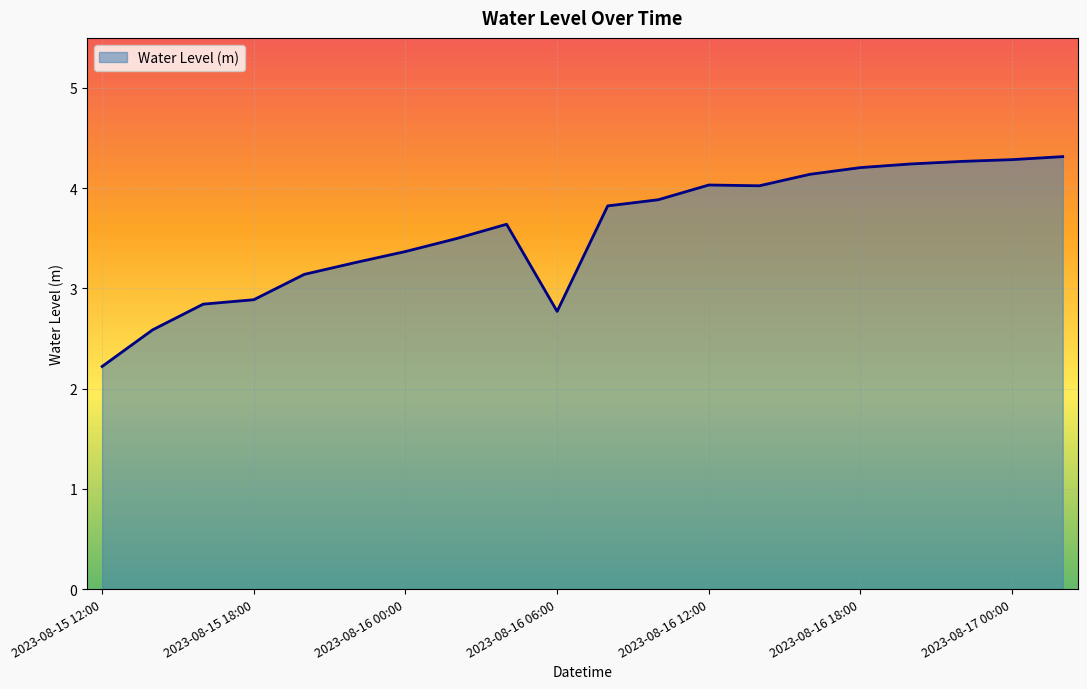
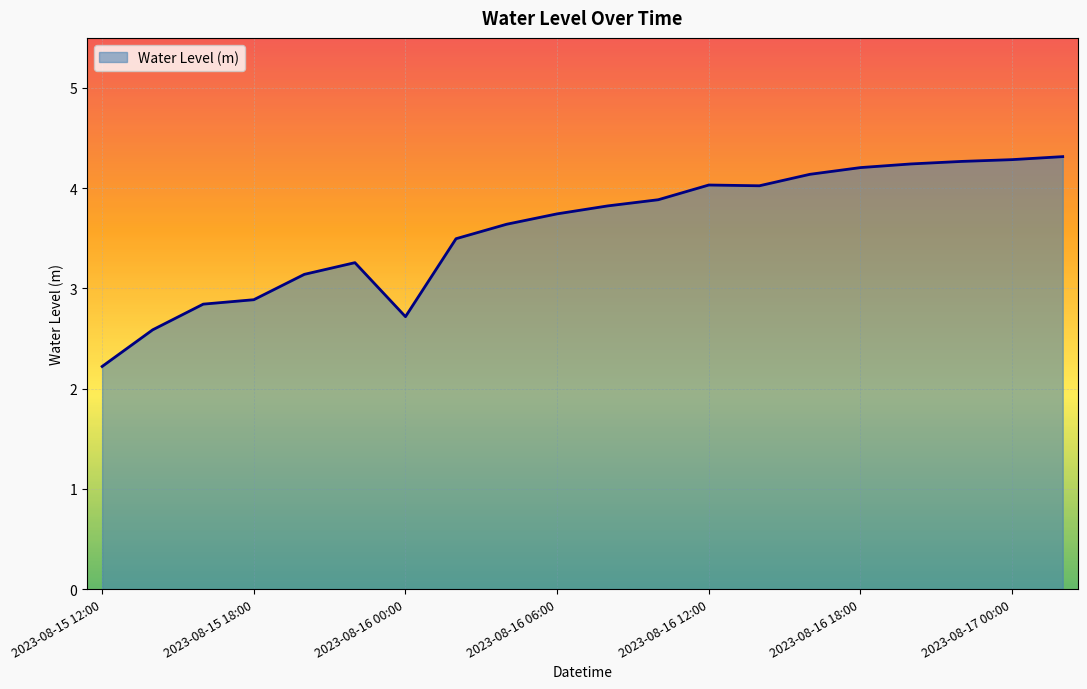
  {
    "2023-08-15 12:00": 2.22,
    "2023-08-15 18:00": 2.89,
-   "2023-08-16 00:00": 3.37,
-   "2023-08-16 06:00": 2.77,
+   "2023-08-16 00:00": 2.72,
+   "2023-08-16 06:00": 3.74,
    "2023-08-16 12:00": 4.03,
    "2023-08-16 18:00": 4.21,
    "2023-08-17 00:00": 4.29
  }
